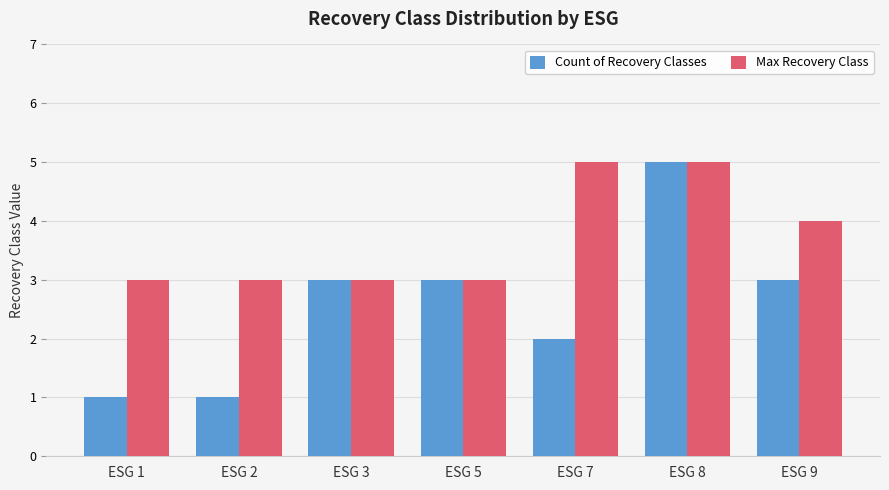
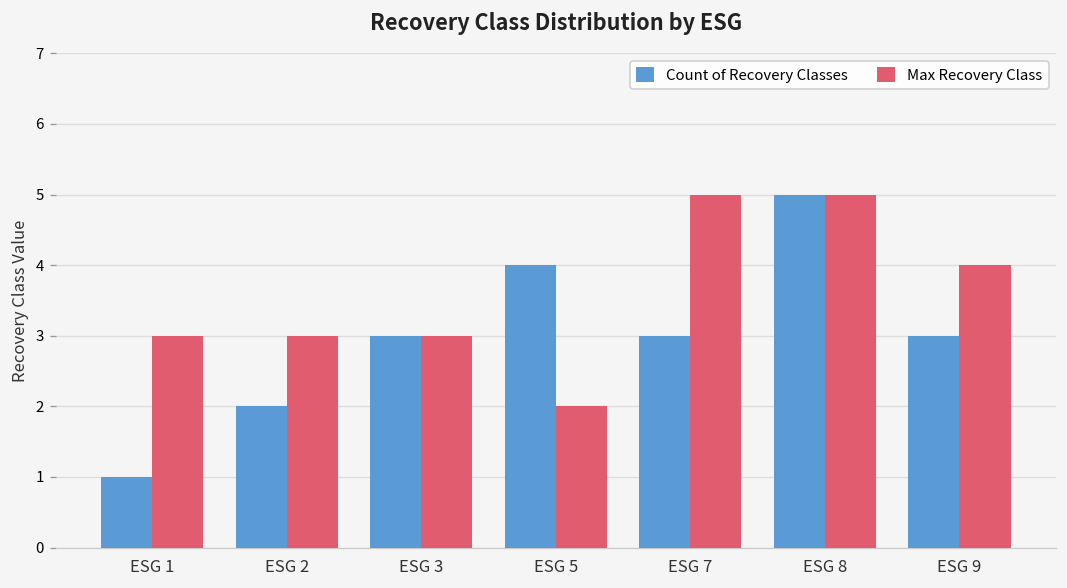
  {
    "Count of Recovery Classes": {
      "ESG 1": 1,
-     "ESG 2": 1,
+     "ESG 2": 2,
      "ESG 3": 3,
-     "ESG 5": 3,
-     "ESG 7": 2,
+     "ESG 5": 4,
+     "ESG 7": 3,
      "ESG 8": 5,
      "ESG 9": 3
    },
    "Max Recovery Class": {
      "ESG 1": 3,
      "ESG 2": 3,
      "ESG 3": 3,
-     "ESG 5": 3,
+     "ESG 5": 2,
      "ESG 7": 5,
      "ESG 8": 5,
      "ESG 9": 4
    }
  }
